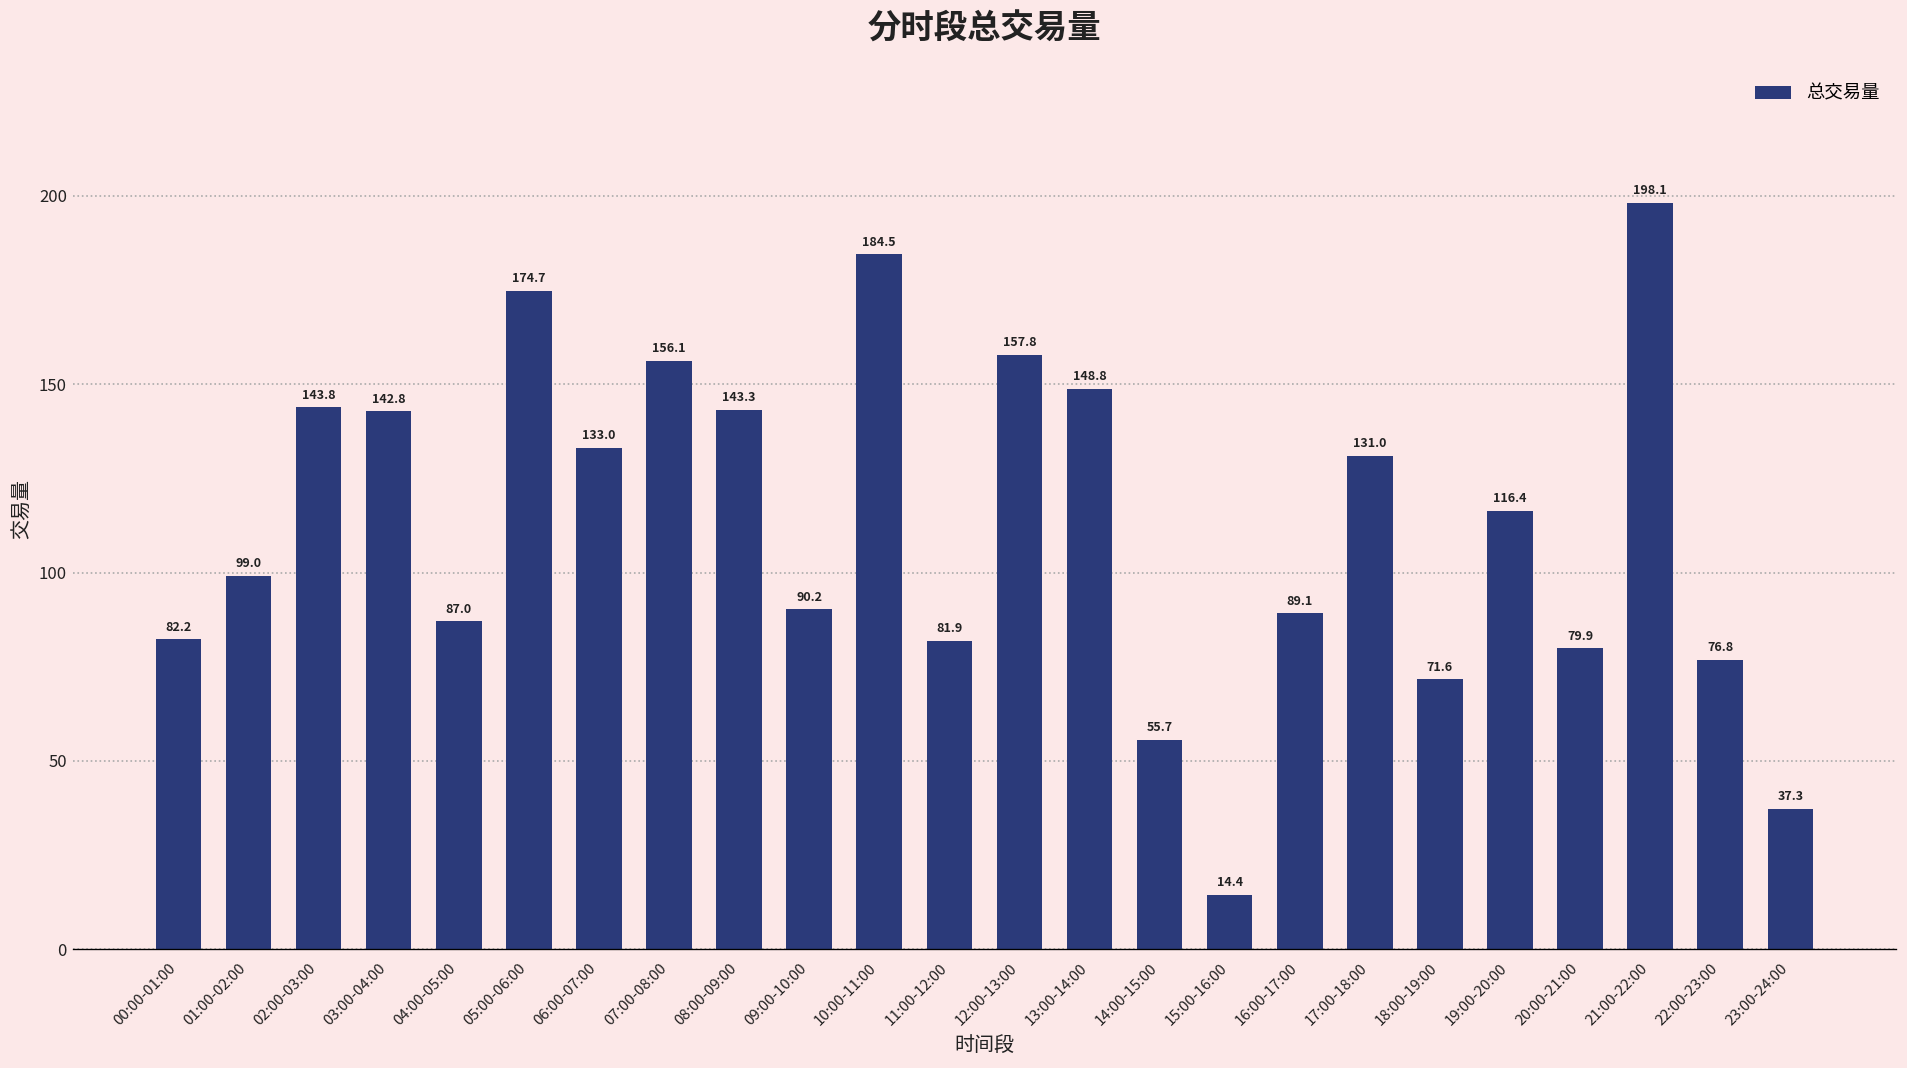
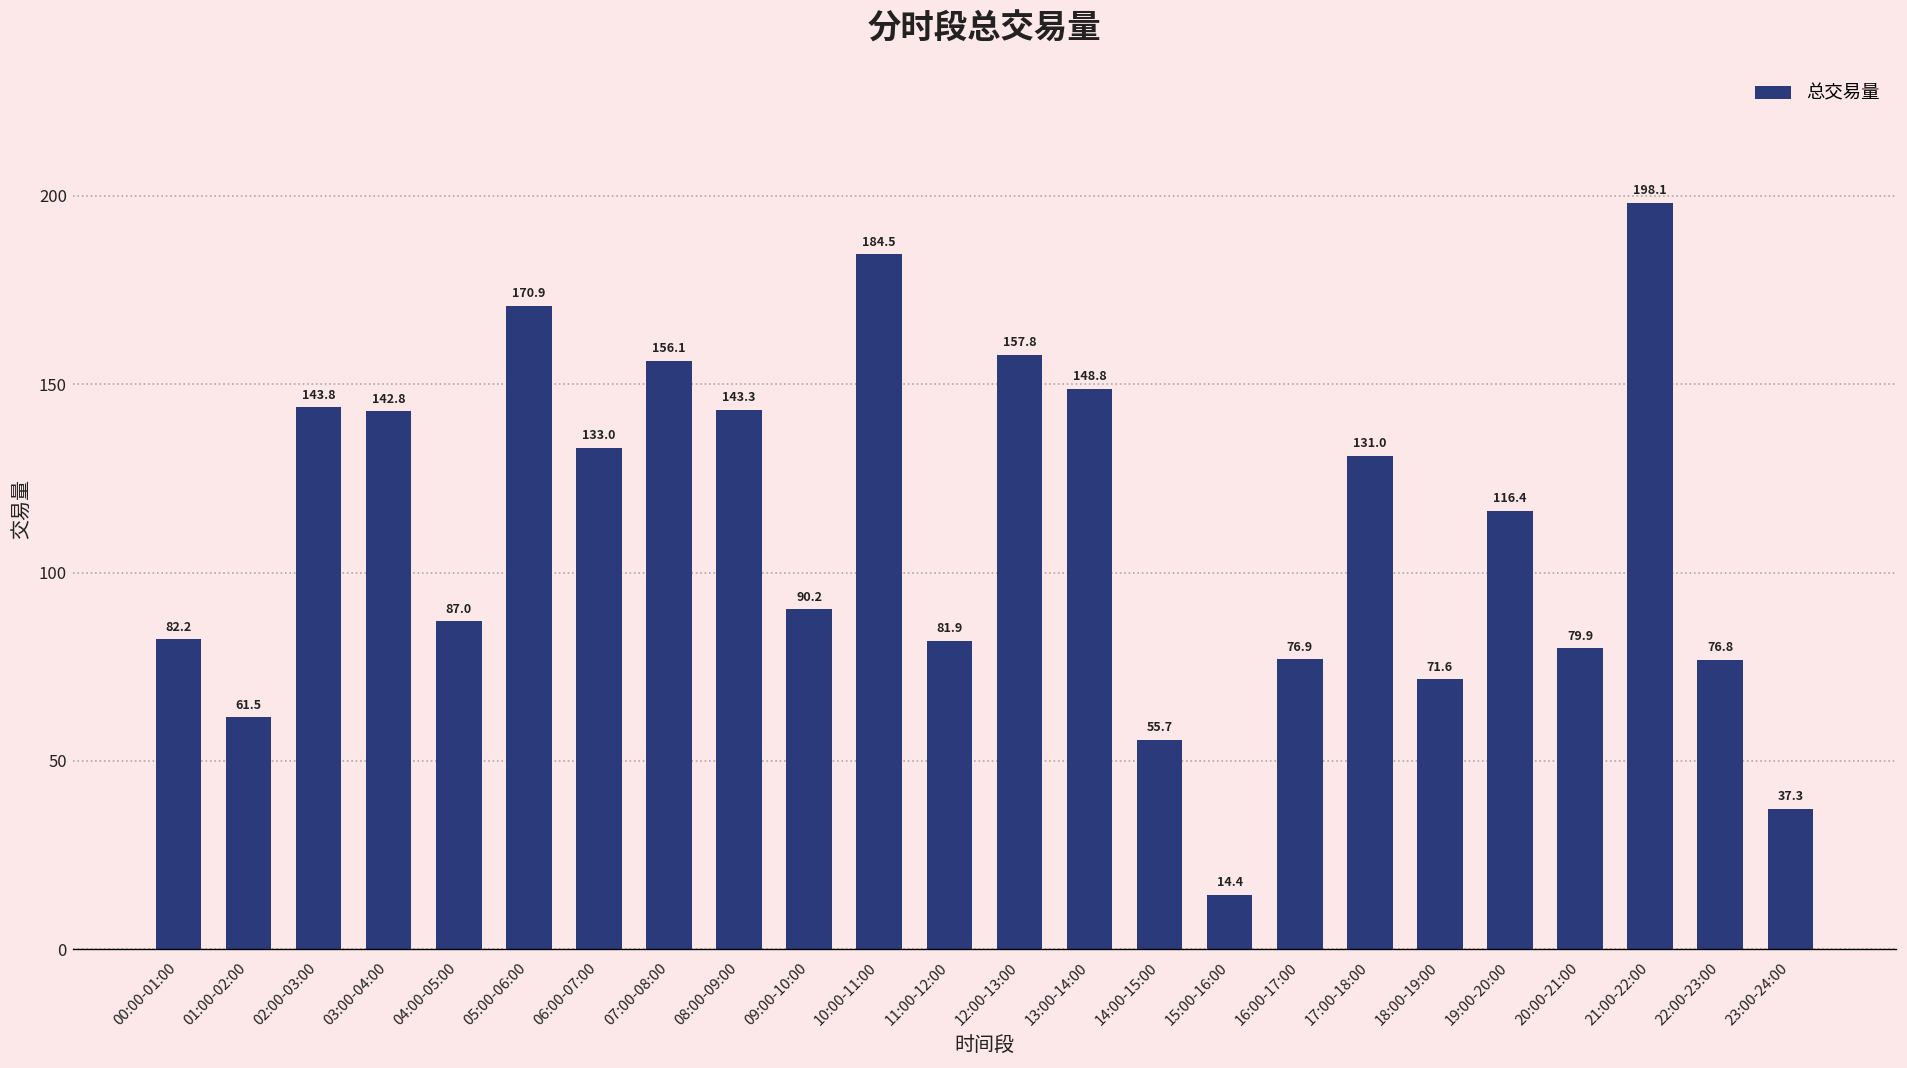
  {
    "00:00-01:00": 82.2,
-   "01:00-02:00": 99.0,
+   "01:00-02:00": 61.5,
    "02:00-03:00": 143.8,
    "03:00-04:00": 142.8,
    "04:00-05:00": 87.0,
-   "05:00-06:00": 174.7,
+   "05:00-06:00": 170.9,
    "06:00-07:00": 133.0,
    "07:00-08:00": 156.1,
    "08:00-09:00": 143.3,
    "09:00-10:00": 90.2,
    "10:00-11:00": 184.5,
    "11:00-12:00": 81.9,
    "12:00-13:00": 157.8,
    "13:00-14:00": 148.8,
    "14:00-15:00": 55.7,
    "15:00-16:00": 14.4,
-   "16:00-17:00": 89.1,
+   "16:00-17:00": 76.9,
    "17:00-18:00": 131.0,
    "18:00-19:00": 71.6,
    "19:00-20:00": 116.4,
    "20:00-21:00": 79.9,
    "21:00-22:00": 198.1,
    "22:00-23:00": 76.8,
    "23:00-24:00": 37.3
  }
